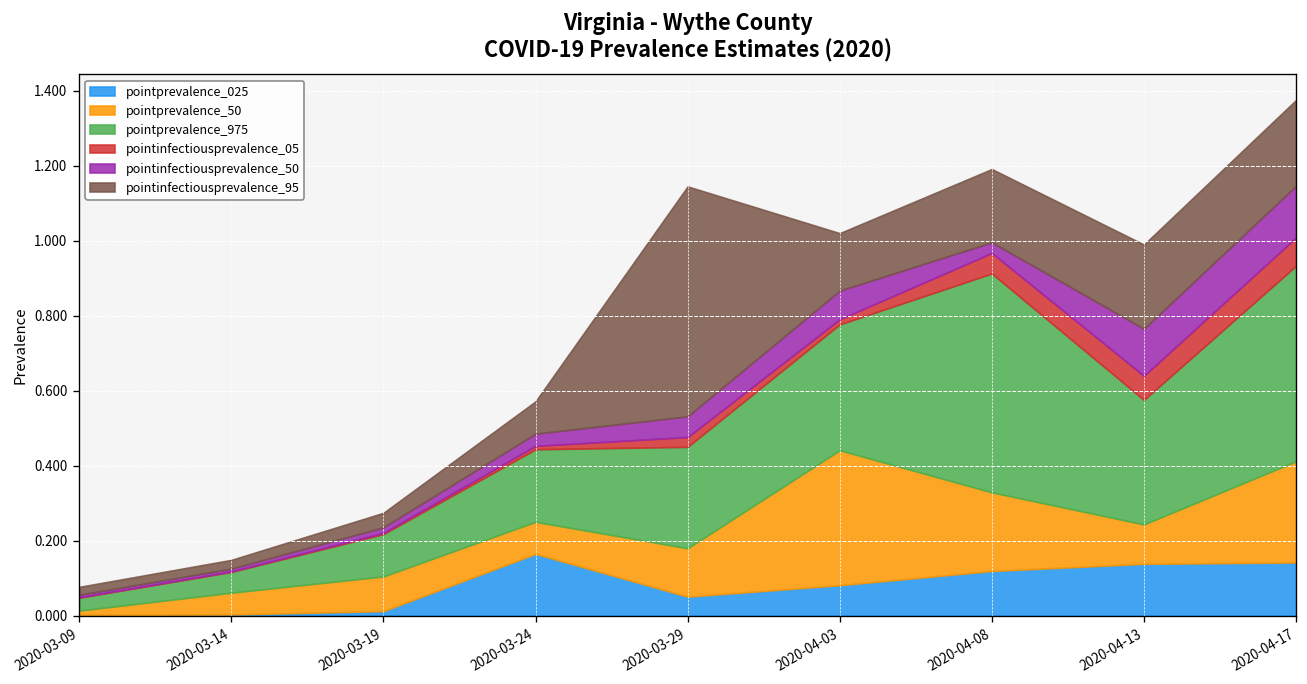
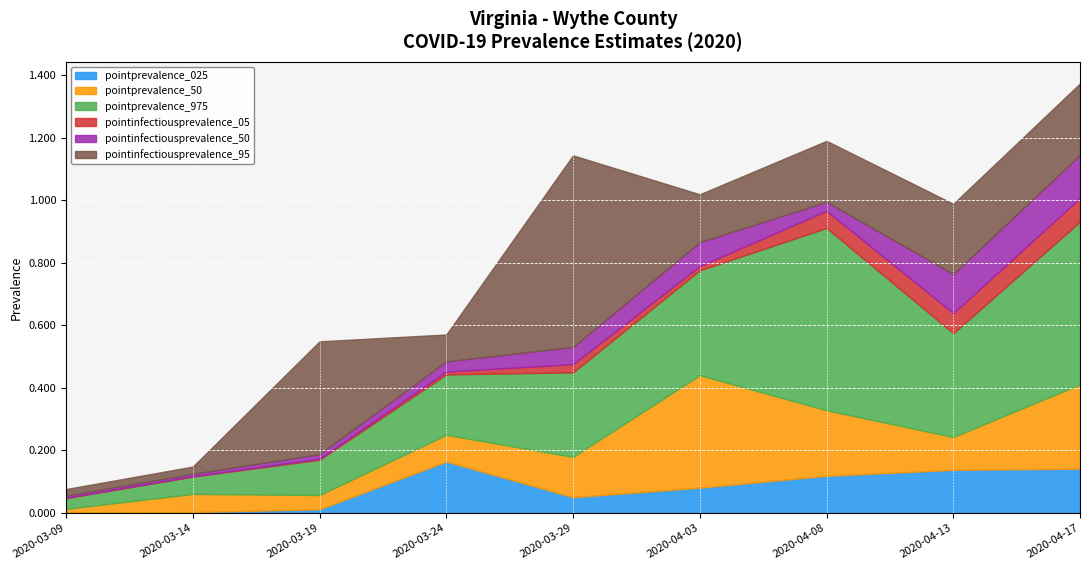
  {
    "pointprevalence_025": {
      "2020-03-19": 0.01,
      "2020-03-24": 0.16,
      "2020-03-29": 0.05,
      "2020-04-03": 0.08,
      "2020-04-08": 0.12,
      "2020-04-13": 0.14,
      "2020-04-17": 0.14
    },
    "pointprevalence_50": {
      "2020-03-09": 0.01,
      "2020-03-14": 0.06,
-     "2020-03-19": 0.09,
+     "2020-03-19": 0.05,
      "2020-03-24": 0.09,
      "2020-03-29": 0.13,
      "2020-04-03": 0.36,
      "2020-04-08": 0.21,
      "2020-04-13": 0.11,
      "2020-04-17": 0.27
    },
    "pointprevalence_975": {
      "2020-03-24": 0.19,
      "2020-03-29": 0.27,
      "2020-04-03": 0.34,
      "2020-04-08": 0.58,
      "2020-04-13": 0.33,
      "2020-04-17": 0.52
    },
    "pointinfectiousprevalence_05": {
      "2020-03-24": 0.01,
      "2020-03-29": 0.03,
      "2020-04-03": 0.01,
      "2020-04-08": 0.05,
      "2020-04-13": 0.06,
      "2020-04-17": 0.08
    },
    "pointinfectiousprevalence_50": {
      "2020-03-19": 0.01,
      "2020-03-24": 0.03,
      "2020-03-29": 0.06,
      "2020-04-03": 0.08,
      "2020-04-08": 0.03,
      "2020-04-13": 0.13,
      "2020-04-17": 0.14
    },
    "pointinfectiousprevalence_95": {
      "2020-03-09": 0.02,
      "2020-03-14": 0.02,
-     "2020-03-19": 0.04,
+     "2020-03-19": 0.36,
      "2020-03-24": 0.09,
      "2020-03-29": 0.61,
      "2020-04-03": 0.15,
      "2020-04-08": 0.20,
      "2020-04-13": 0.22,
      "2020-04-17": 0.23
    }
  }
